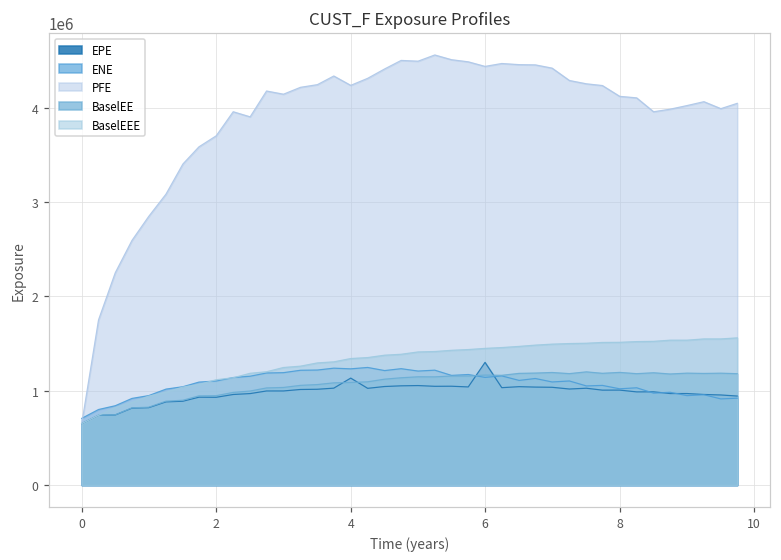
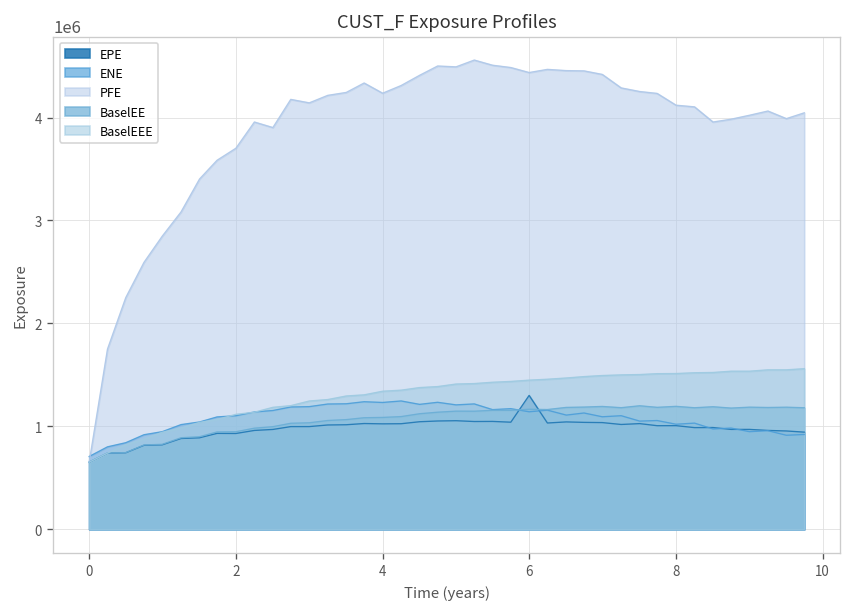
  {
    "EPE": {
-     "4": 1100000,
+     "4": 1000000,
      "6": 1300000
    }
  }
